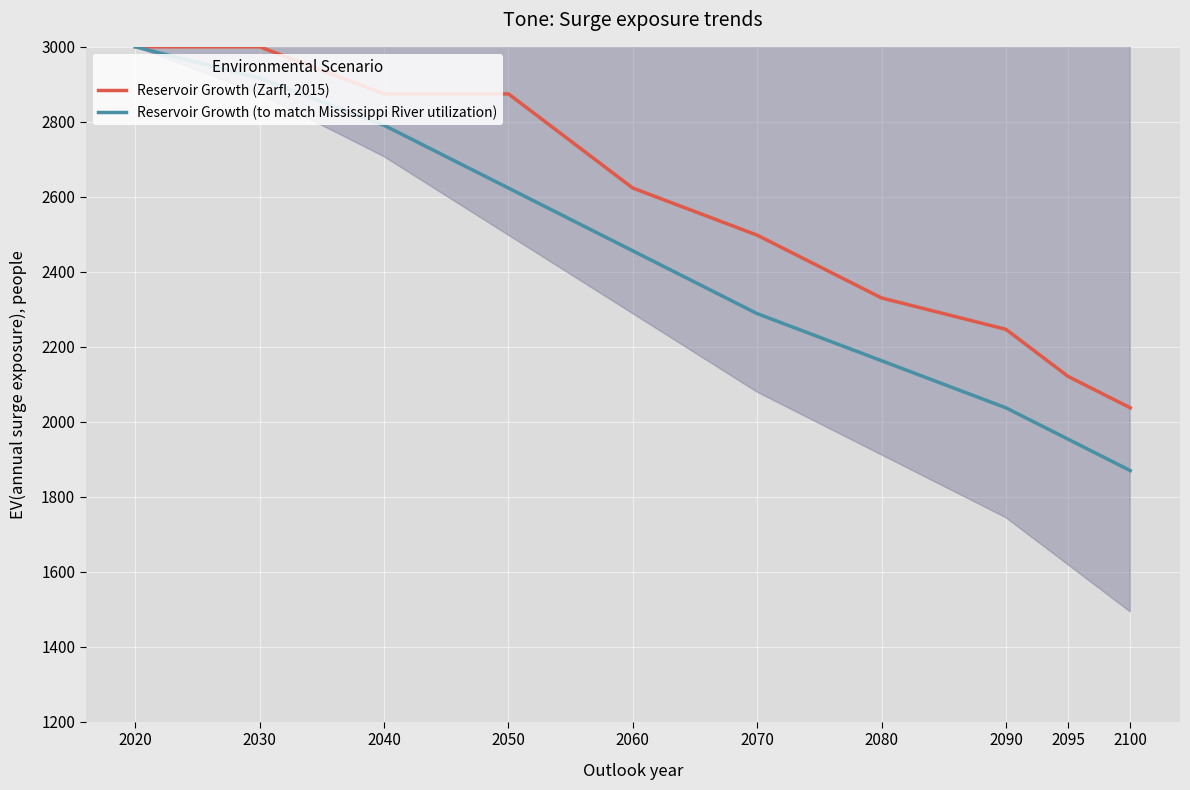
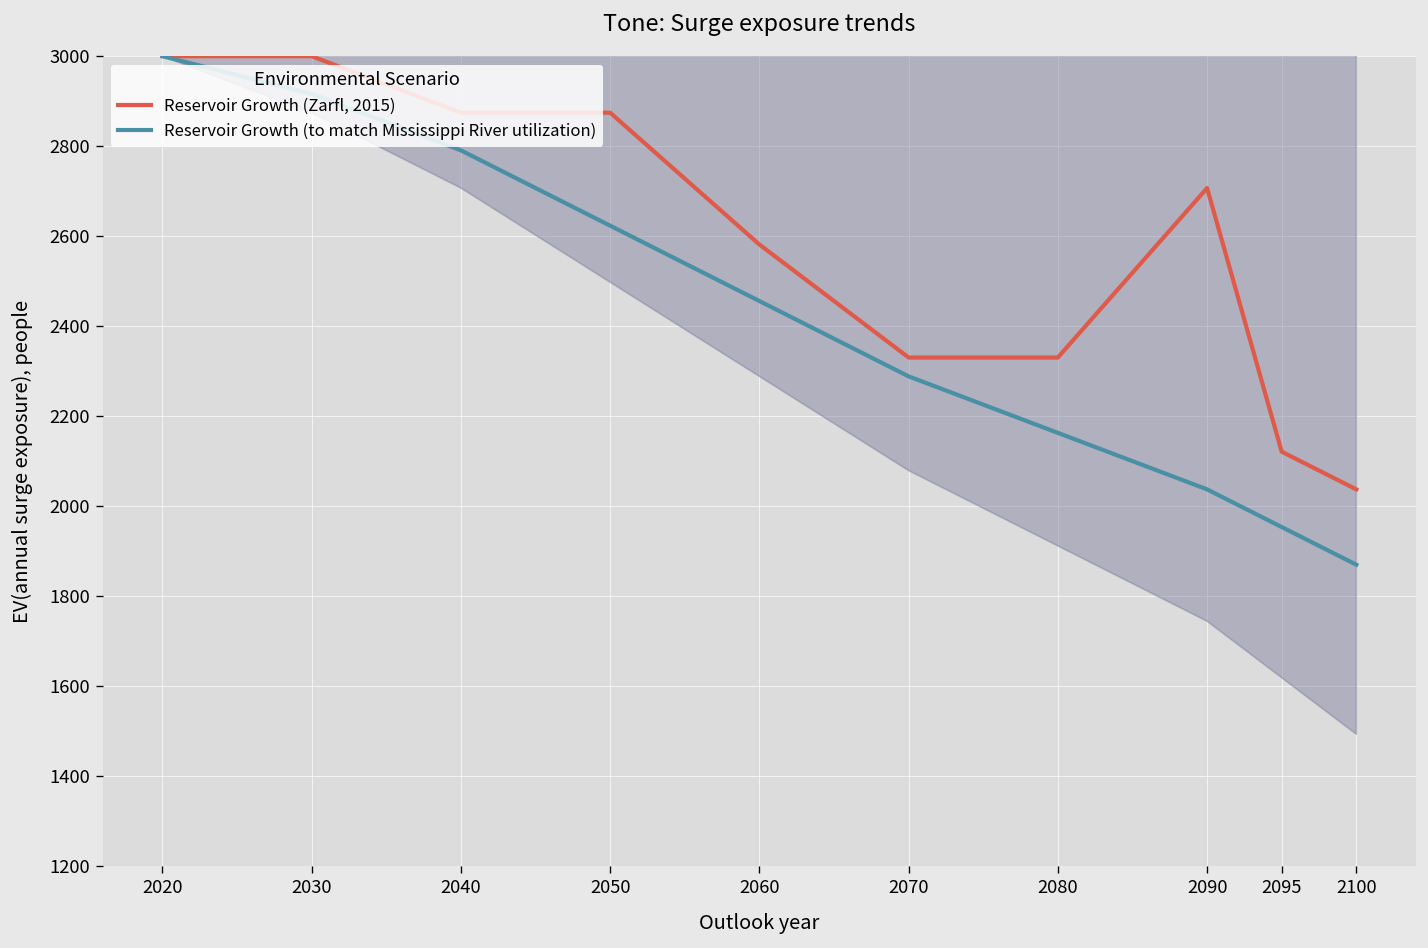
  {
    "Reservoir Growth (Zarfl, 2015)": {
      "2030": 3000,
      "2050": 2870,
-     "2060": 2620,
-     "2070": 2500,
+     "2060": 2580,
+     "2070": 2330,
      "2080": 2330,
-     "2090": 2250,
+     "2090": 2710,
      "2095": 2120,
      "2100": 2040
    }
  }
